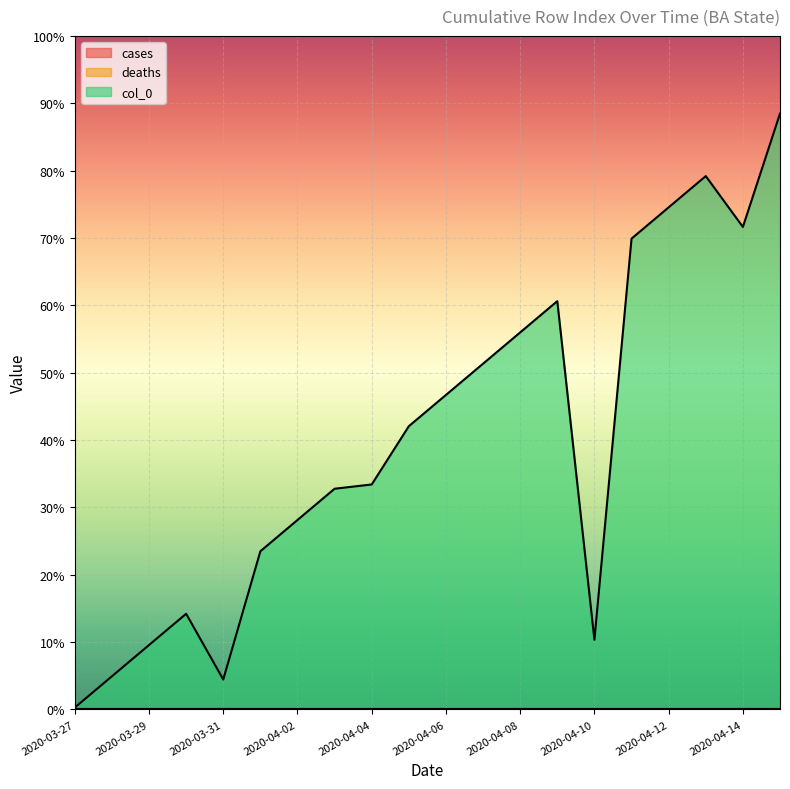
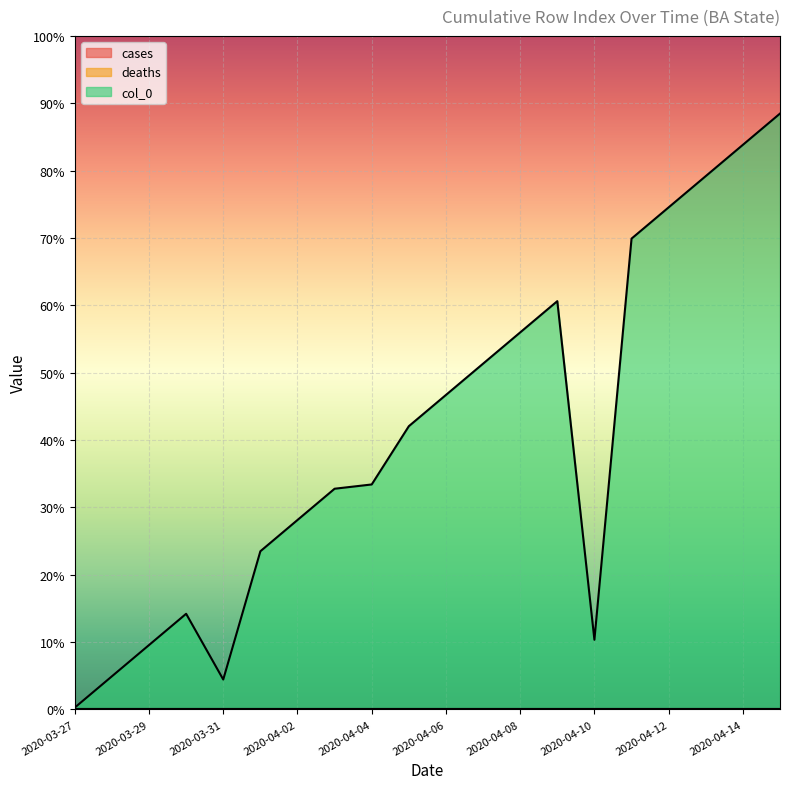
  {
    "deaths": {
      "2020-03-29": "0%",
      "2020-03-31": "0%",
      "2020-04-02": "0%",
      "2020-04-04": "0%",
      "2020-04-06": "0%",
      "2020-04-08": "0%",
      "2020-04-10": "0%",
      "2020-04-12": "0%",
      "2020-04-14": "0%"
    },
    "col_0": {
      "2020-03-29": "10%",
      "2020-03-31": "4%",
      "2020-04-02": "28%",
      "2020-04-04": "33%",
      "2020-04-06": "47%",
      "2020-04-08": "56%",
      "2020-04-10": "10%",
      "2020-04-12": "75%",
-     "2020-04-14": "72%"
+     "2020-04-14": "84%"
    }
  }
